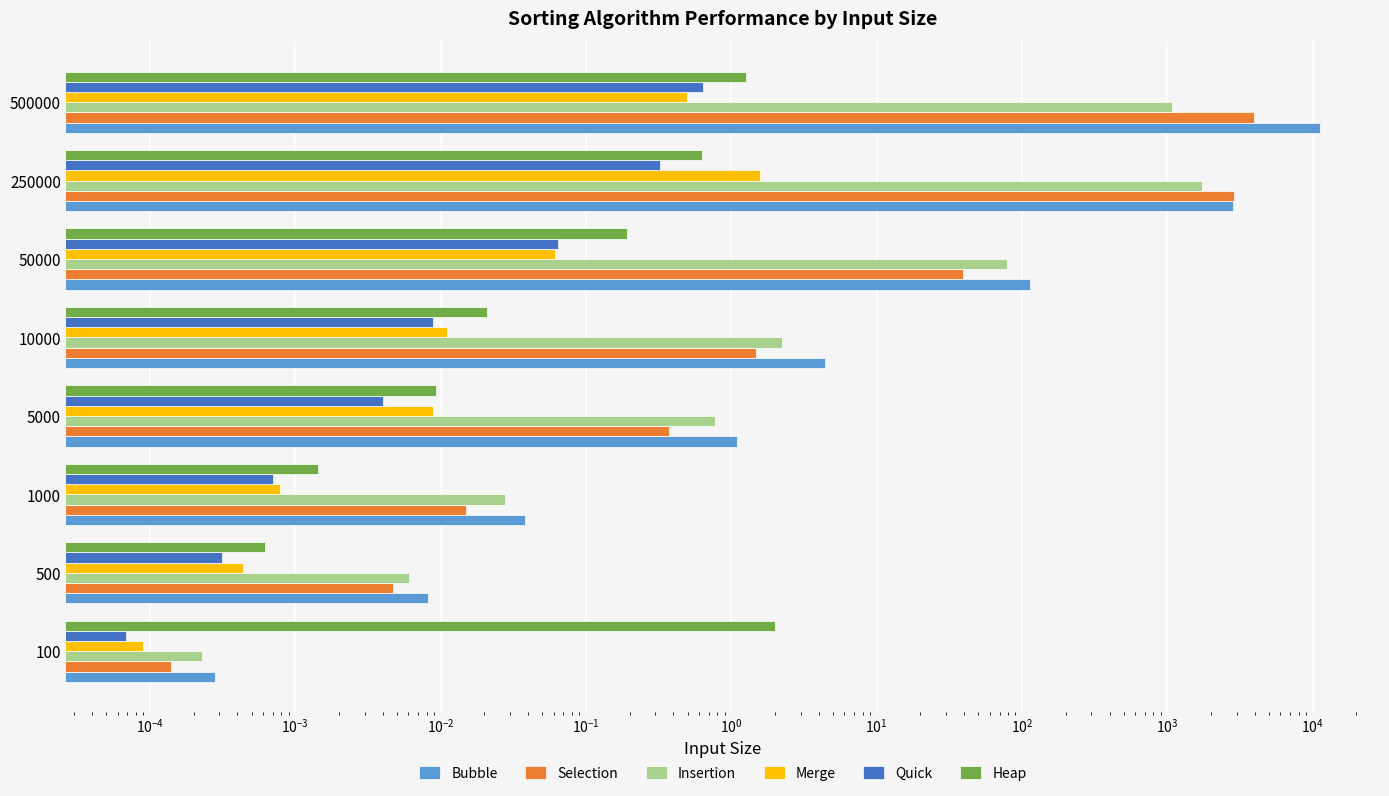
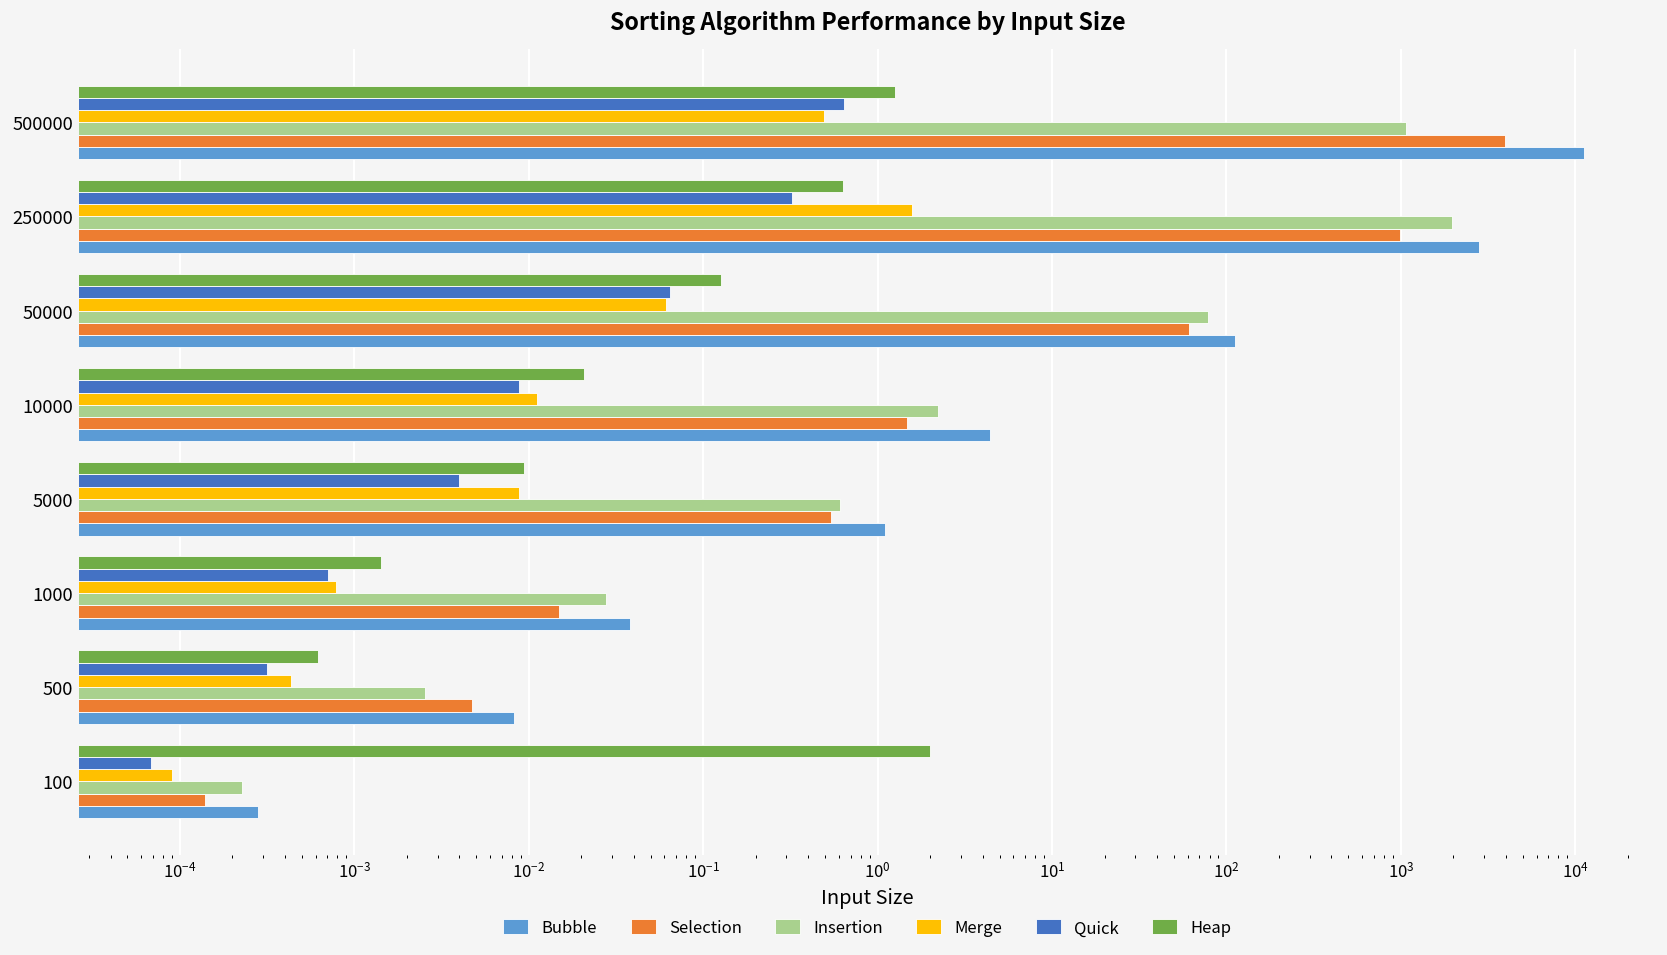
  {
    "Selection": {
      "500000": 3900,
-     "250000": 2900,
-     "50000": 39,
+     "250000": 1000,
+     "50000": 61,
      "10000": 1.5,
-     "5000": 0.37,
+     "5000": 0.54,
      "1000": 0.015,
      "500": 0.0047,
      "100": 0.00014
    },
    "Insertion": {
      "500000": 1100,
-     "250000": 1700,
+     "250000": 2000,
      "50000": 80,
      "10000": 2.2,
-     "5000": 0.8,
+     "5000": 0.61,
      "1000": 0.028,
-     "500": 0.0061,
+     "500": 0.0025,
      "100": 0.00023
    },
    "Merge": {
      "500000": 0.49,
      "250000": 1.6,
      "50000": 0.061,
      "10000": 0.011,
      "5000": 0.009,
      "1000": 0.0008,
      "500": 0.00044,
      "100": 0.00009
    },
    "Heap": {
      "500000": 1.3,
      "250000": 0.6,
-     "50000": 0.19,
+     "50000": 0.13,
      "10000": 0.02,
      "5000": 0.009,
      "1000": 0.0014,
      "500": 0.00062,
      "100": 2.0
    }
  }
